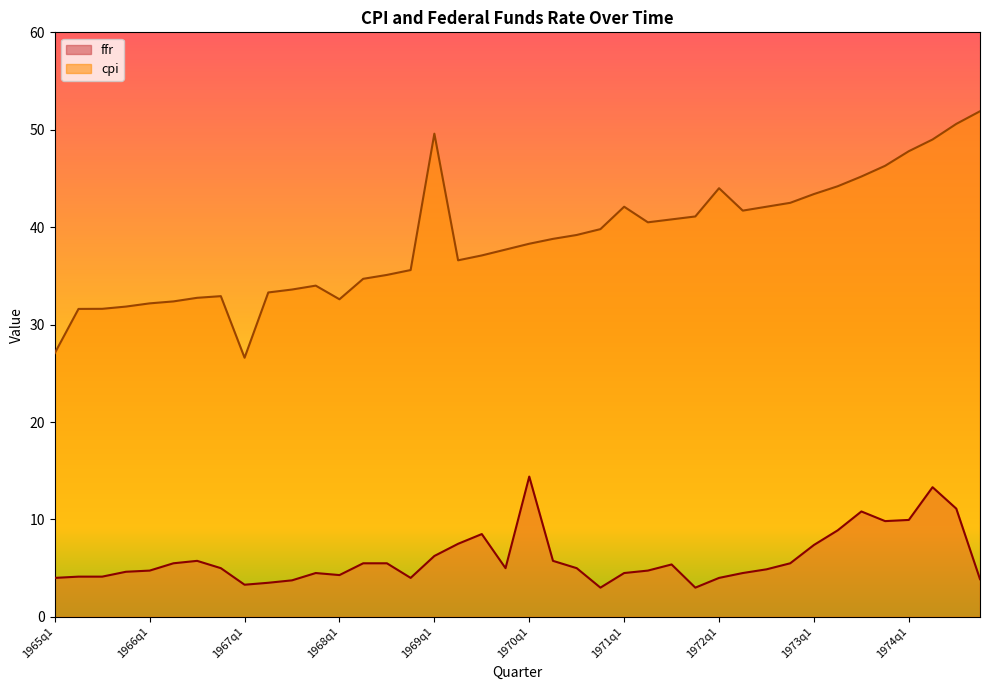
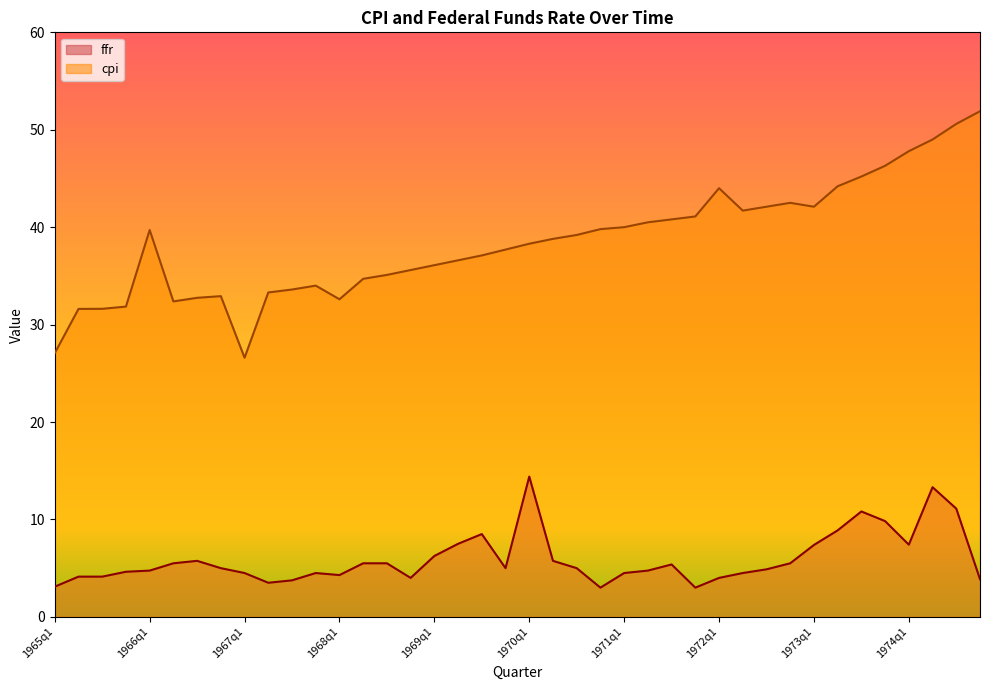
  {
    "ffr": {
-     "1965q1": 4,
+     "1965q1": 3,
      "1966q1": 5,
-     "1967q1": 3,
+     "1967q1": 5,
      "1968q1": 4,
      "1969q1": 6,
      "1970q1": 14,
      "1971q1": 5,
      "1972q1": 4,
      "1973q1": 7,
-     "1974q1": 10
+     "1974q1": 7
    },
    "cpi": {
      "1965q1": 27,
-     "1966q1": 32,
+     "1966q1": 40,
      "1967q1": 27,
      "1968q1": 33,
-     "1969q1": 50,
+     "1969q1": 36,
      "1970q1": 38,
-     "1971q1": 42,
+     "1971q1": 40,
      "1972q1": 44,
-     "1973q1": 43,
+     "1973q1": 42,
      "1974q1": 48
    }
  }
